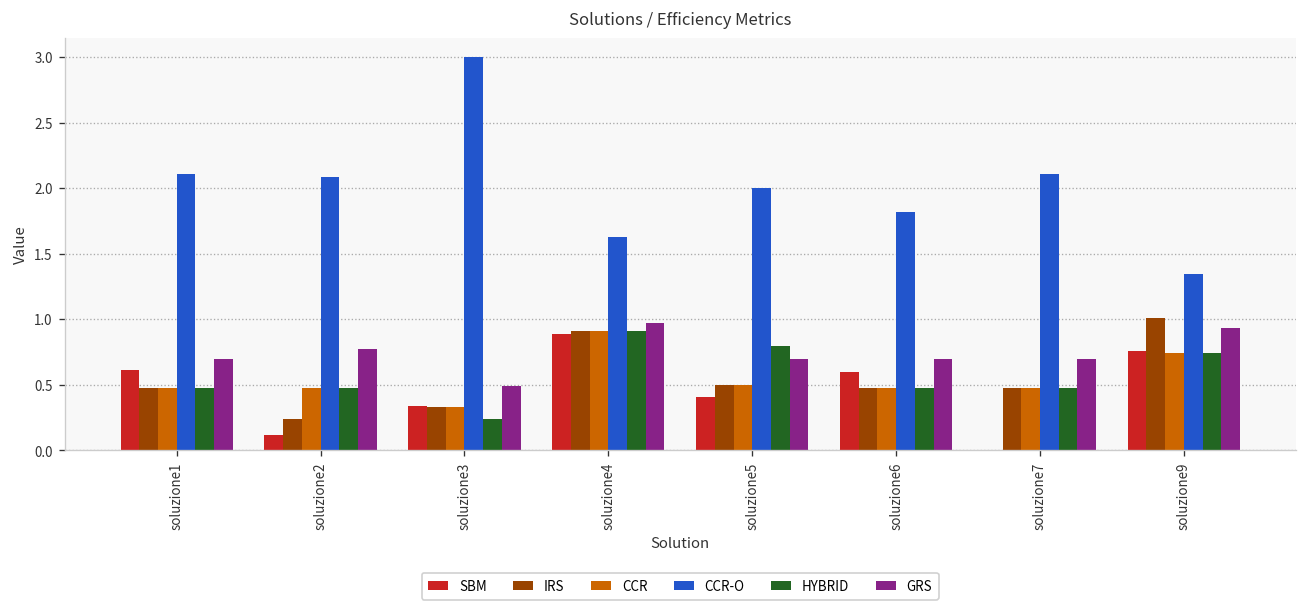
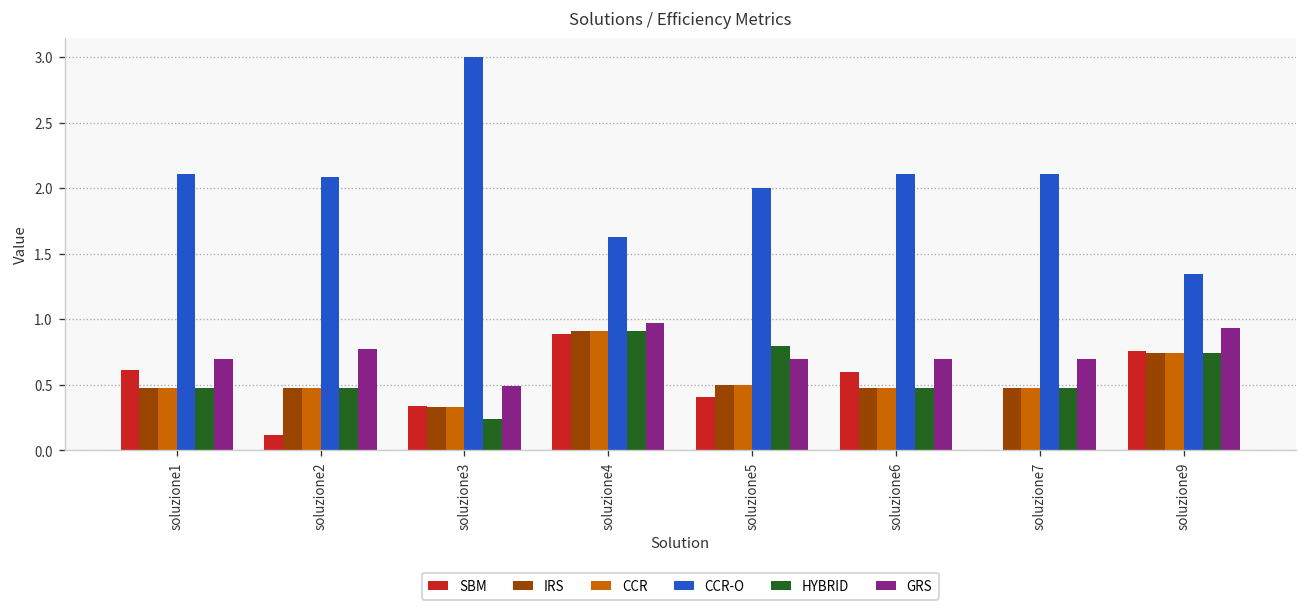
  {
    "SBM": {
      "soluzione1": 0.61,
      "soluzione2": 0.12,
      "soluzione3": 0.34,
      "soluzione4": 0.89,
      "soluzione5": 0.41,
      "soluzione6": 0.60,
      "soluzione9": 0.76
    },
    "IRS": {
      "soluzione1": 0.47,
-     "soluzione2": 0.24,
+     "soluzione2": 0.48,
      "soluzione3": 0.33,
      "soluzione4": 0.91,
      "soluzione5": 0.50,
      "soluzione6": 0.47,
      "soluzione7": 0.47,
-     "soluzione9": 1.01
+     "soluzione9": 0.74
    },
    "CCR": {
      "soluzione1": 0.47,
      "soluzione2": 0.48,
      "soluzione3": 0.33,
      "soluzione4": 0.91,
      "soluzione5": 0.50,
      "soluzione6": 0.47,
      "soluzione7": 0.47,
      "soluzione9": 0.74
    },
    "CCR-O": {
      "soluzione1": 2.11,
      "soluzione2": 2.08,
      "soluzione3": 3.00,
      "soluzione4": 1.63,
      "soluzione5": 2.00,
-     "soluzione6": 1.82,
+     "soluzione6": 2.11,
      "soluzione7": 2.11,
      "soluzione9": 1.35
    },
    "HYBRID": {
      "soluzione1": 0.47,
      "soluzione2": 0.48,
      "soluzione3": 0.24,
      "soluzione4": 0.91,
      "soluzione5": 0.79,
      "soluzione6": 0.47,
      "soluzione7": 0.47,
      "soluzione9": 0.74
    },
    "GRS": {
      "soluzione1": 0.70,
      "soluzione2": 0.78,
      "soluzione3": 0.49,
      "soluzione4": 0.97,
      "soluzione5": 0.70,
      "soluzione6": 0.70,
      "soluzione7": 0.70,
      "soluzione9": 0.93
    }
  }
